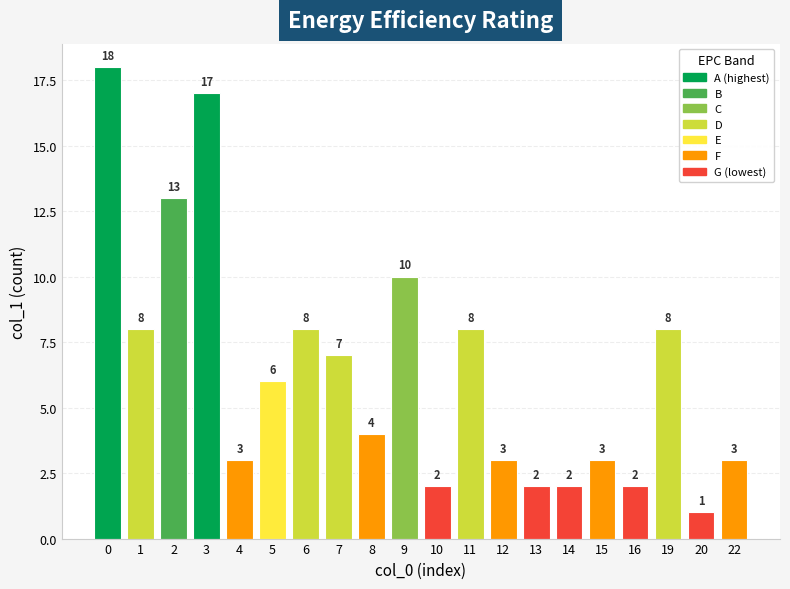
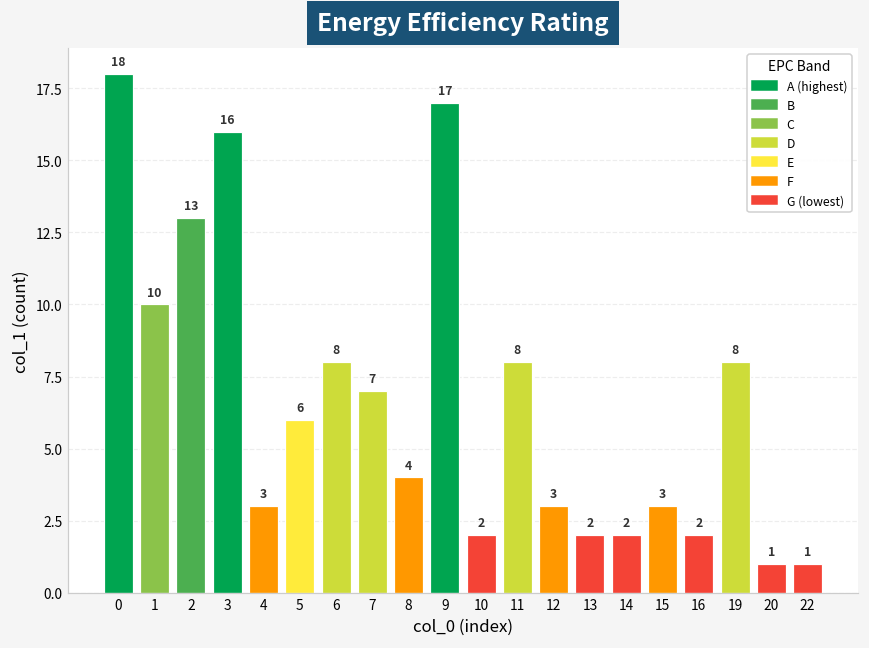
  {
    "0": 18,
-   "1": 8,
+   "1": 10,
    "2": 13,
-   "3": 17,
+   "3": 16,
    "4": 3,
    "5": 6,
    "6": 8,
    "7": 7,
    "8": 4,
-   "9": 10,
+   "9": 17,
    "10": 2,
    "11": 8,
    "12": 3,
    "13": 2,
    "14": 2,
    "15": 3,
    "16": 2,
    "19": 8,
    "20": 1,
-   "22": 3
+   "22": 1
  }
